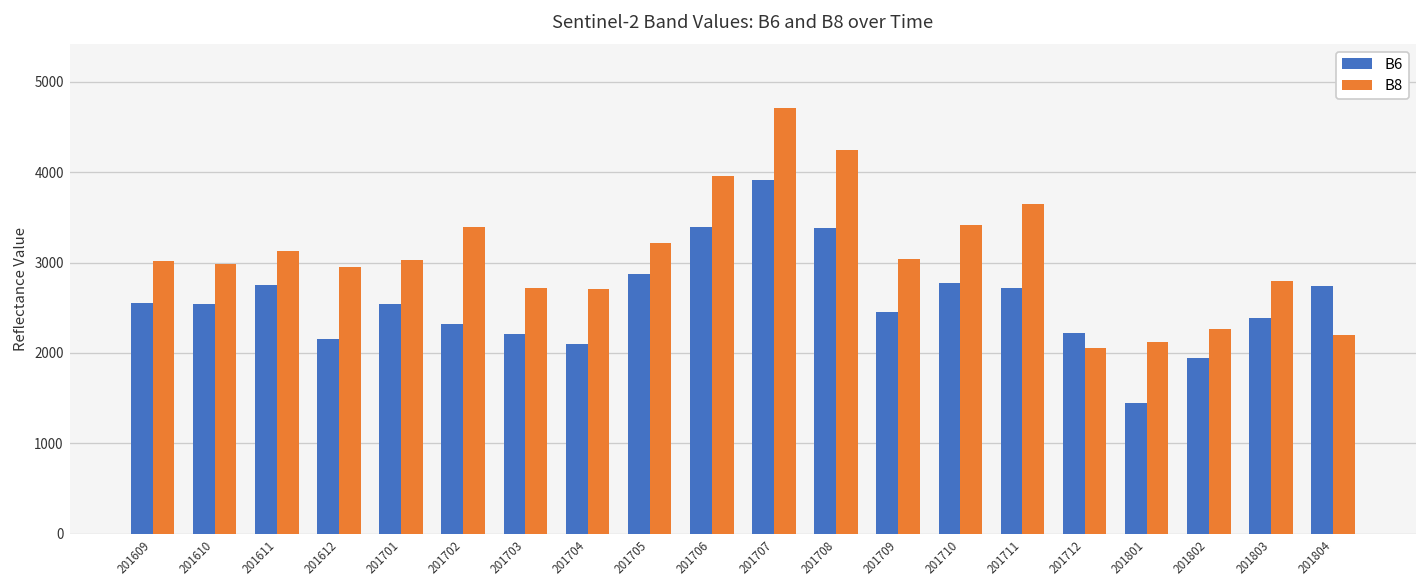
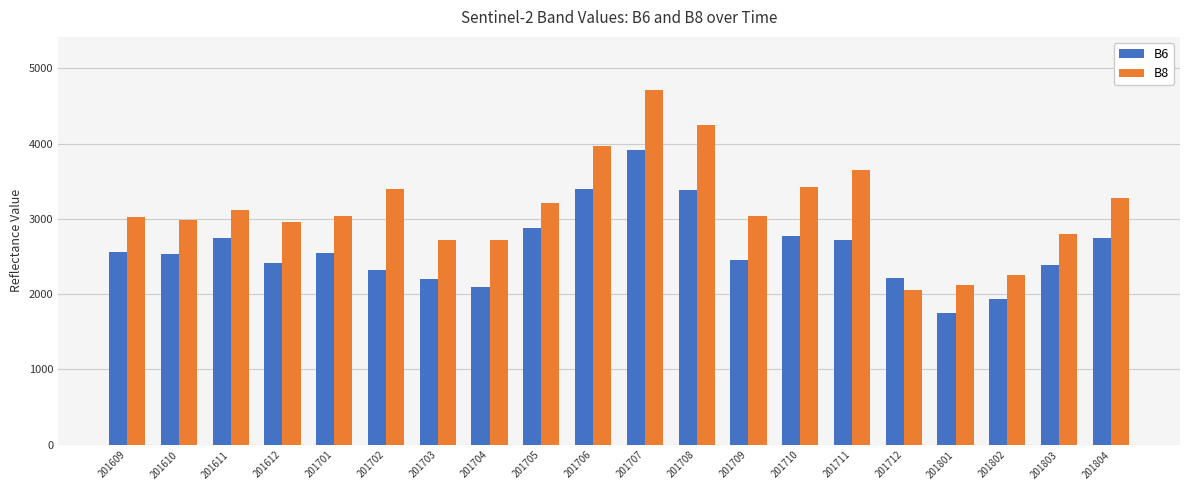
  {
    "B6": {
      "201609": 2600,
      "201610": 2500,
      "201611": 2700,
-     "201612": 2200,
+     "201612": 2400,
      "201701": 2500,
      "201702": 2300,
      "201703": 2200,
      "201704": 2100,
      "201705": 2900,
      "201706": 3400,
      "201707": 3900,
      "201708": 3400,
      "201709": 2500,
      "201710": 2800,
      "201711": 2700,
      "201712": 2200,
-     "201801": 1500,
+     "201801": 1800,
      "201802": 1900,
      "201803": 2400,
      "201804": 2700
    },
    "B8": {
      "201609": 3000,
      "201610": 3000,
      "201611": 3100,
      "201612": 3000,
      "201701": 3000,
      "201702": 3400,
      "201703": 2700,
      "201704": 2700,
      "201705": 3200,
      "201706": 4000,
      "201707": 4700,
      "201708": 4200,
      "201709": 3000,
      "201710": 3400,
      "201711": 3600,
      "201712": 2100,
      "201801": 2100,
      "201802": 2300,
      "201803": 2800,
-     "201804": 2200
+     "201804": 3300
    }
  }
